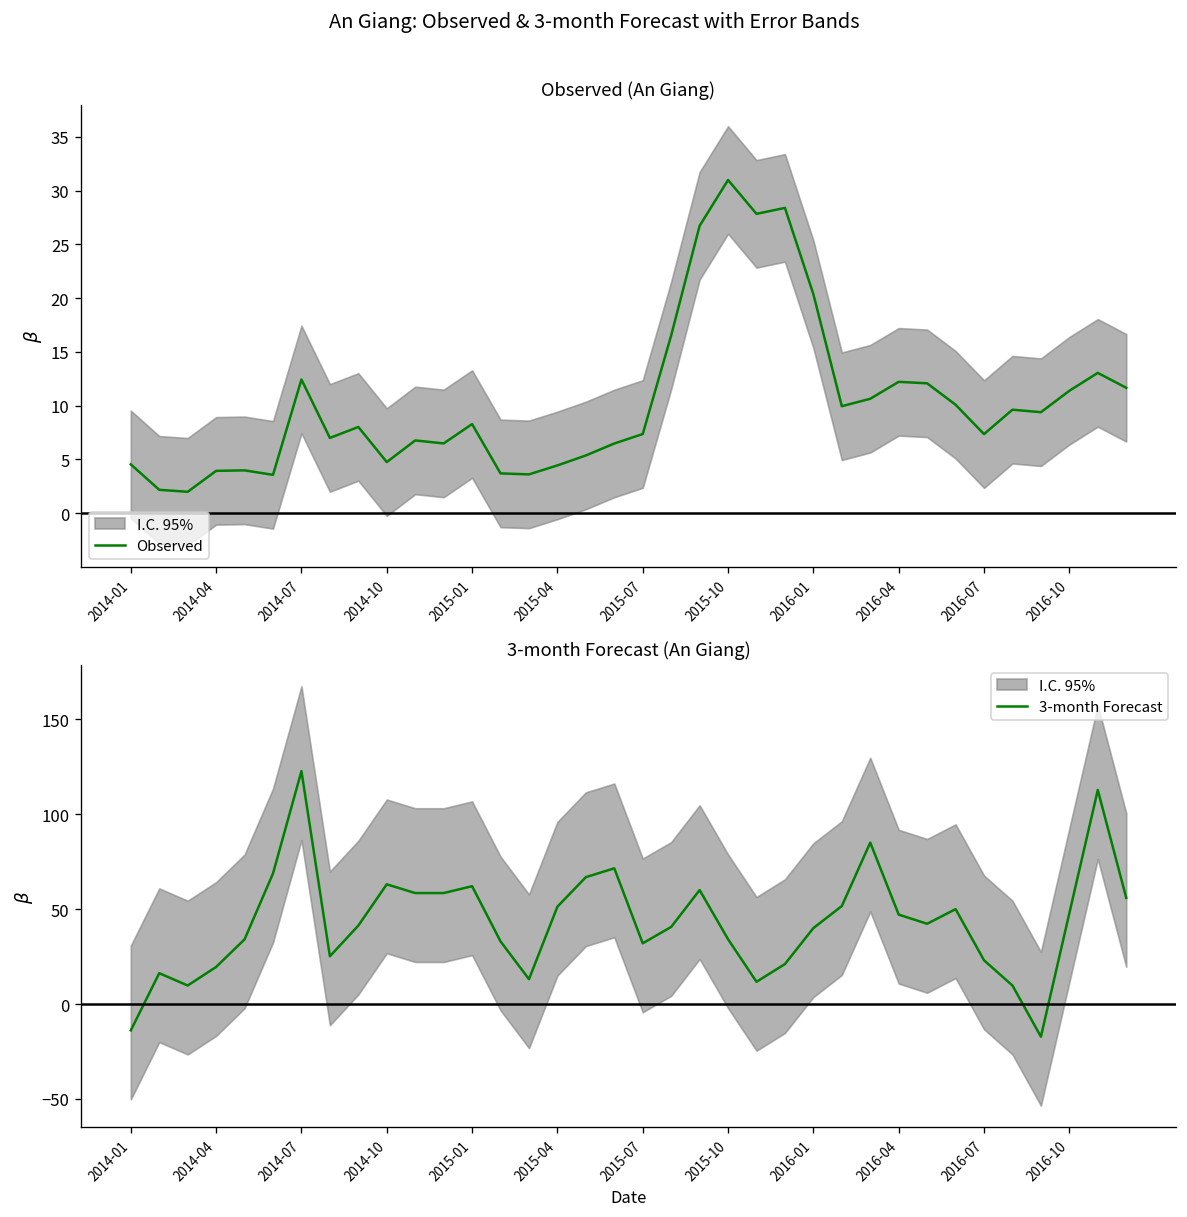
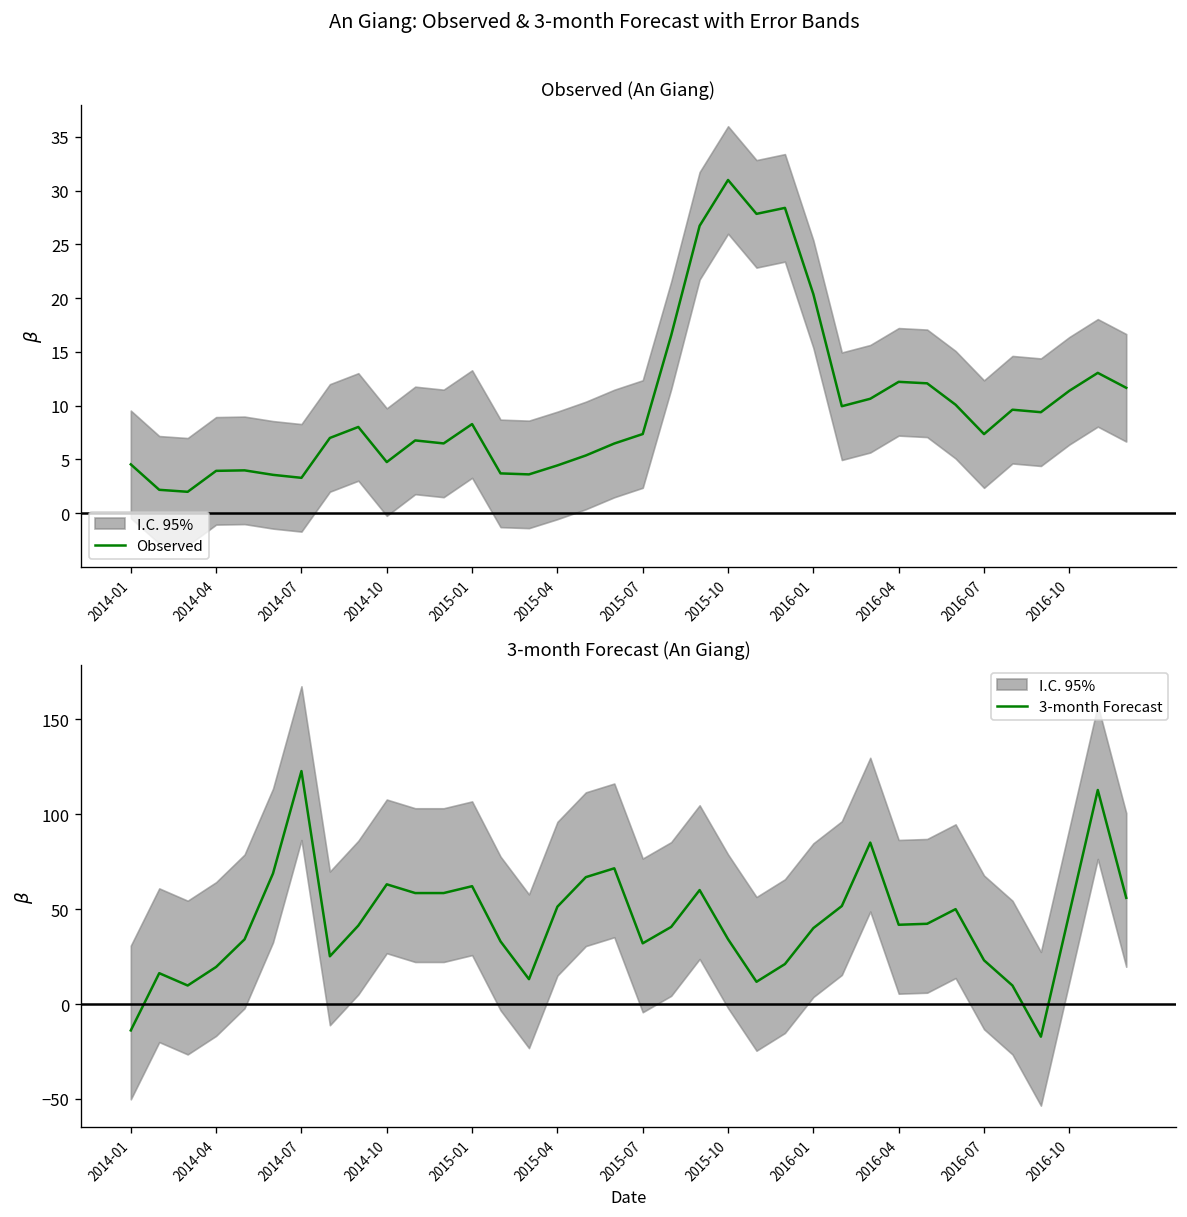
  {
    "Observed (An Giang)": {
      "Observed": {
        "2014-01": 5,
        "2014-04": 4,
-       "2014-07": 12,
+       "2014-07": 3,
        "2014-10": 5,
        "2015-01": 8,
        "2015-04": 4,
        "2015-07": 7,
        "2015-10": 31,
        "2016-01": 20,
        "2016-04": 12,
        "2016-07": 7,
        "2016-10": 11
      }
    },
    "3-month Forecast (An Giang)": {
      "3-month Forecast": {
        "2014-01": -14,
        "2014-04": 20,
        "2014-07": 123,
        "2014-10": 63,
        "2015-01": 62,
        "2015-04": 51,
        "2015-07": 32,
        "2015-10": 34,
        "2016-01": 40,
-       "2016-04": 47,
+       "2016-04": 42,
        "2016-07": 23,
        "2016-10": 48
      }
    }
  }
